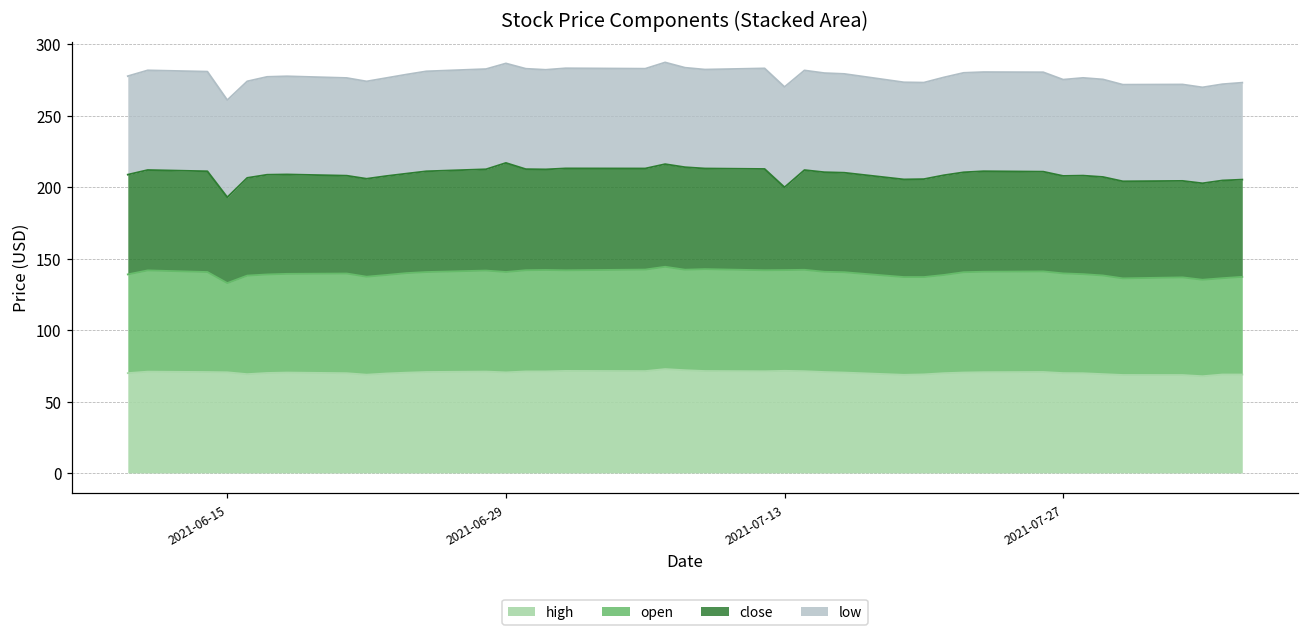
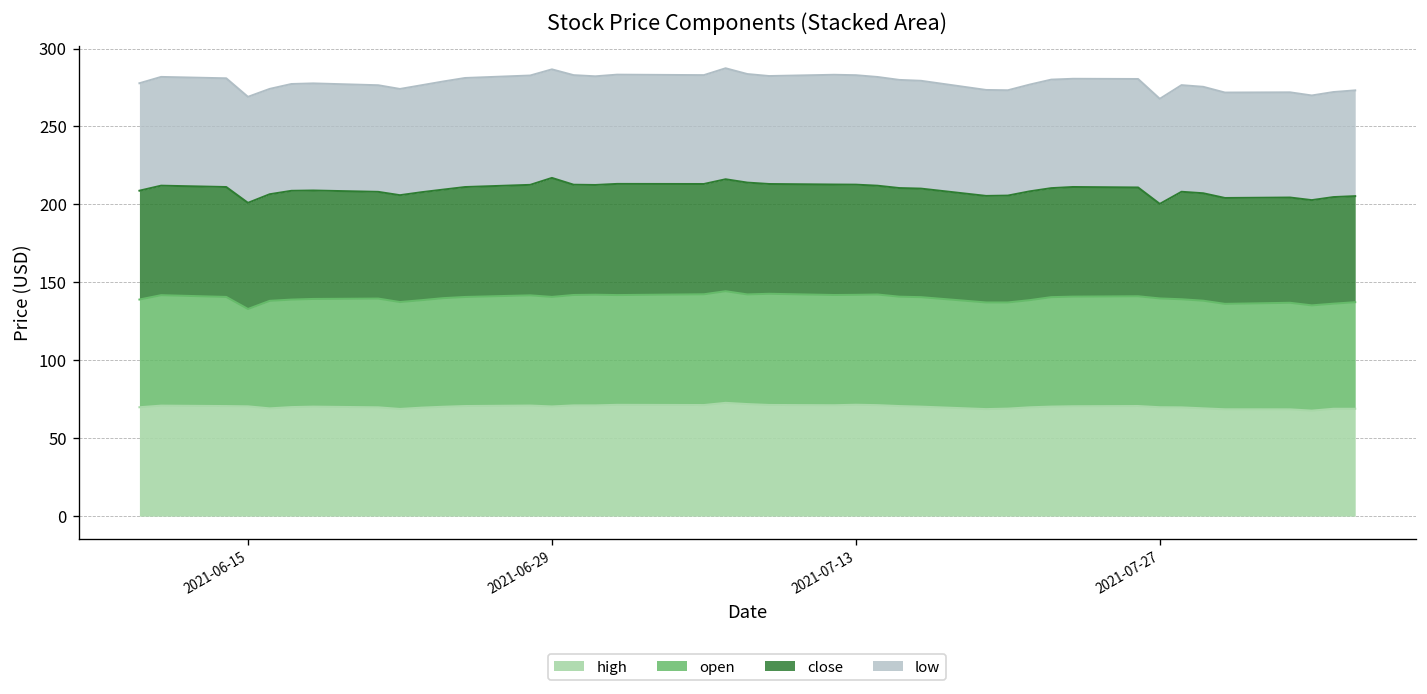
  {
    "open": {
      "2021-06-15": 62,
      "2021-06-29": 70,
      "2021-07-13": 71,
      "2021-07-27": 70
    },
    "close": {
-     "2021-06-15": 60,
+     "2021-06-15": 68,
      "2021-06-29": 76,
-     "2021-07-13": 58,
-     "2021-07-27": 68
+     "2021-07-13": 71,
+     "2021-07-27": 61
    }
  }
